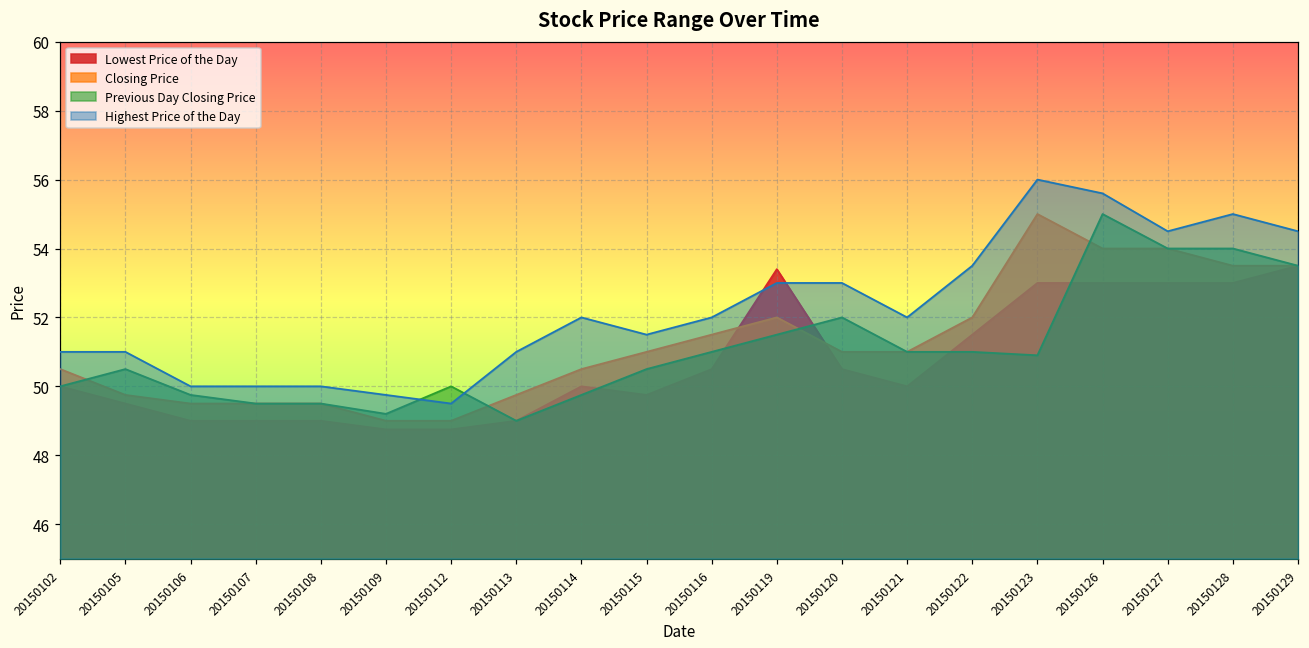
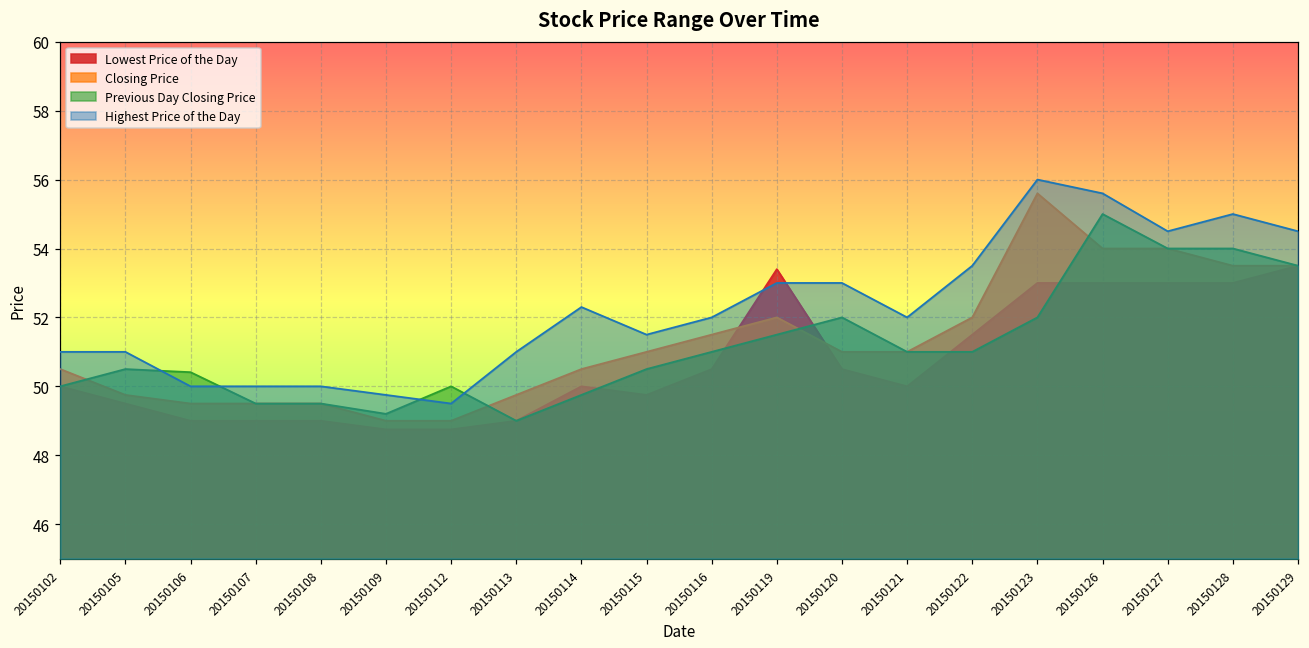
  {
    "Lowest Price of the Day": {
      "20150105": 49.5,
      "20150106": 49.0,
      "20150107": 49.0,
      "20150108": 49.0,
      "20150109": 48.8,
      "20150112": 48.8,
      "20150114": 50.0,
      "20150115": 49.8,
      "20150116": 50.5,
      "20150119": 53.4,
      "20150120": 50.5,
      "20150121": 50.0,
      "20150122": 51.5,
      "20150123": 53.0,
      "20150126": 53.0,
      "20150127": 53.0,
      "20150128": 53.0
    },
    "Closing Price": {
      "20150102": 50.5,
      "20150105": 49.8,
      "20150106": 49.5,
      "20150109": 49.0,
      "20150112": 49.0,
      "20150113": 49.8,
      "20150114": 50.5,
      "20150115": 51.0,
      "20150116": 51.5,
      "20150119": 52.0,
      "20150120": 51.0,
      "20150122": 52.0,
-     "20150123": 55.0,
+     "20150123": 55.6,
      "20150126": 54.0,
      "20150128": 53.5
    },
    "Previous Day Closing Price": {
      "20150105": 50.5,
-     "20150106": 49.8,
+     "20150106": 50.4,
      "20150109": 49.2,
      "20150112": 50.0,
      "20150114": 49.8,
      "20150115": 50.5,
      "20150116": 51.0,
      "20150119": 51.5,
      "20150120": 52.0,
      "20150122": 51.0,
-     "20150123": 50.9,
+     "20150123": 52.0,
      "20150126": 55.0,
      "20150128": 54.0
    },
    "Highest Price of the Day": {
      "20150102": 51.0,
      "20150105": 51.0,
      "20150106": 50.0,
      "20150107": 50.0,
      "20150108": 50.0,
      "20150109": 49.8,
      "20150112": 49.5,
      "20150113": 51.0,
-     "20150114": 52.0,
+     "20150114": 52.3,
      "20150115": 51.5,
      "20150116": 52.0,
      "20150119": 53.0,
      "20150120": 53.0,
      "20150121": 52.0,
      "20150122": 53.5,
      "20150123": 56.0,
      "20150126": 55.6,
      "20150127": 54.5,
      "20150128": 55.0,
      "20150129": 54.5
    }
  }
